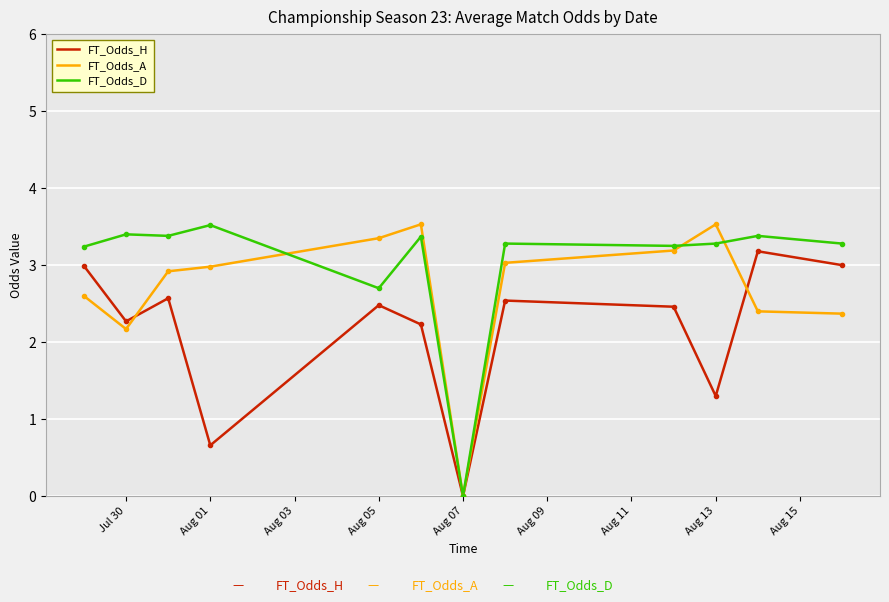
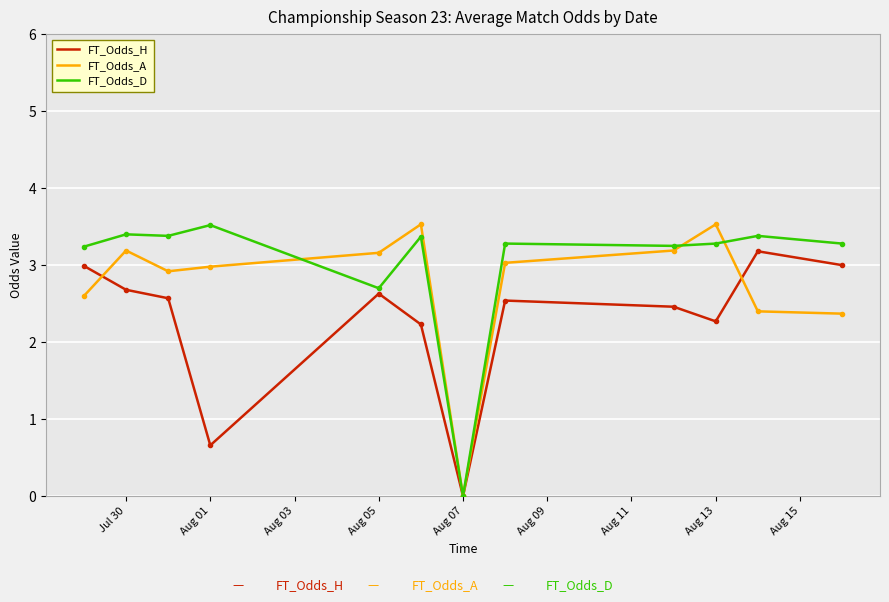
  {
    "FT_Odds_H": {
-     "Jul 30": 2.3,
+     "Jul 30": 2.7,
      "Aug 01": 0.7,
-     "Aug 05": 2.5,
-     "Aug 13": 1.3
+     "Aug 05": 2.6,
+     "Aug 13": 2.3
    },
    "FT_Odds_A": {
-     "Jul 30": 2.2,
+     "Jul 30": 3.2,
      "Aug 01": 3.0,
-     "Aug 05": 3.4,
+     "Aug 05": 3.2,
      "Aug 13": 3.5
    },
    "FT_Odds_D": {
      "Jul 30": 3.4,
      "Aug 01": 3.5,
      "Aug 05": 2.7,
      "Aug 13": 3.3
    }
  }
